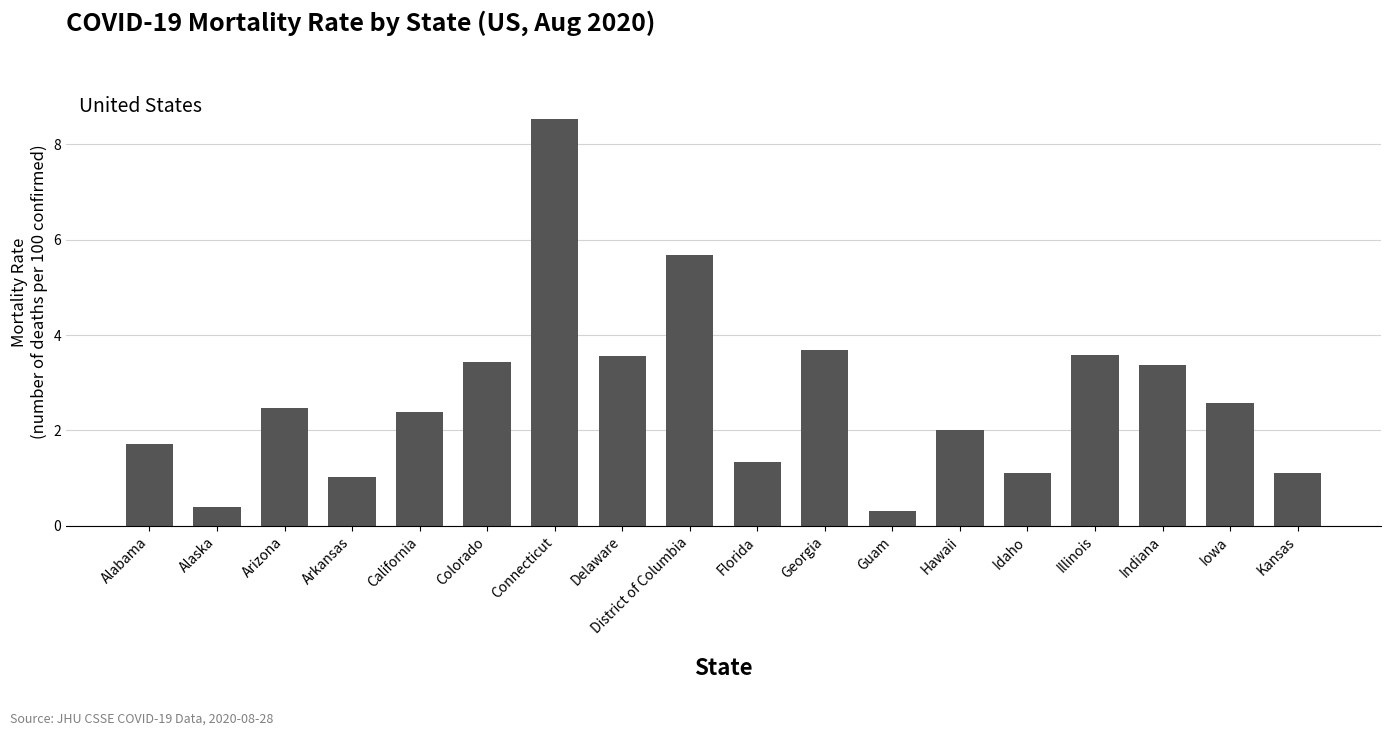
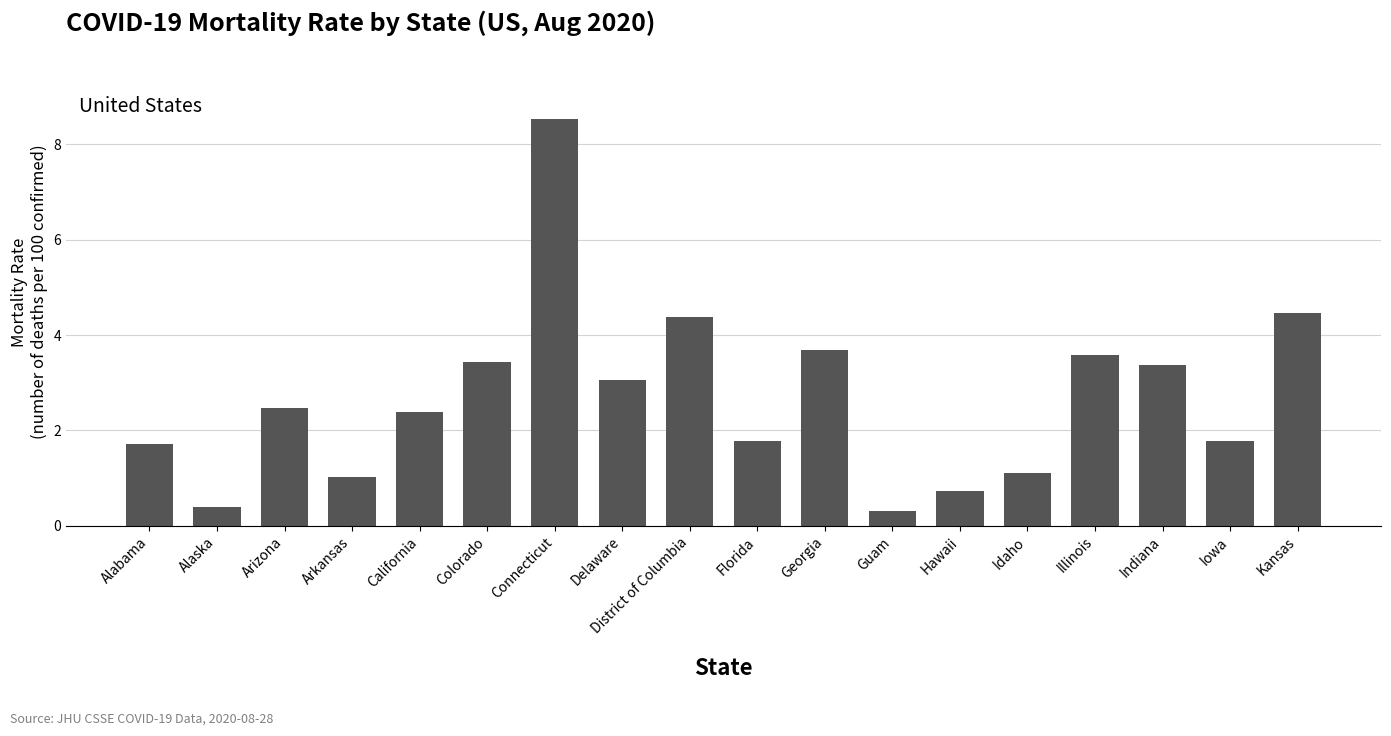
  {
    "Alabama": 1.7,
    "Alaska": 0.4,
    "Arizona": 2.5,
    "Arkansas": 1.0,
    "California": 2.4,
    "Colorado": 3.4,
    "Connecticut": 8.5,
-   "Delaware": 3.6,
-   "District of Columbia": 5.7,
-   "Florida": 1.3,
+   "Delaware": 3.1,
+   "District of Columbia": 4.4,
+   "Florida": 1.8,
    "Georgia": 3.7,
    "Guam": 0.3,
-   "Hawaii": 2.0,
+   "Hawaii": 0.7,
    "Idaho": 1.1,
    "Illinois": 3.6,
    "Indiana": 3.4,
-   "Iowa": 2.6,
-   "Kansas": 1.1
+   "Iowa": 1.8,
+   "Kansas": 4.5
  }
